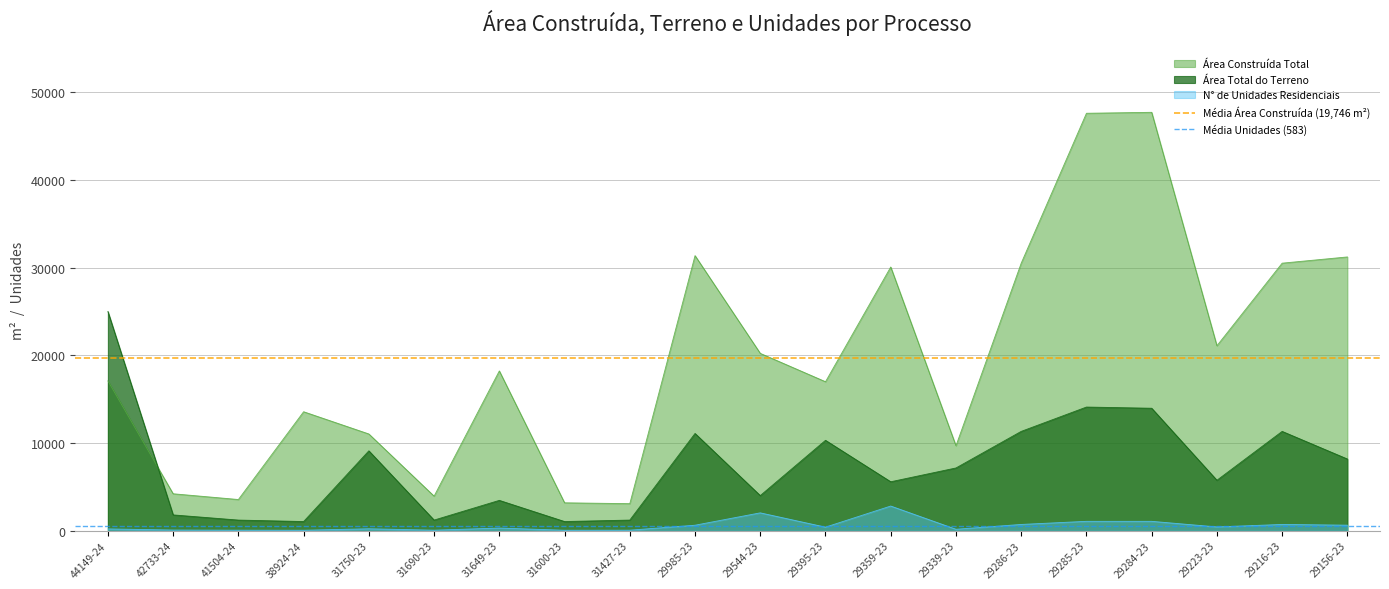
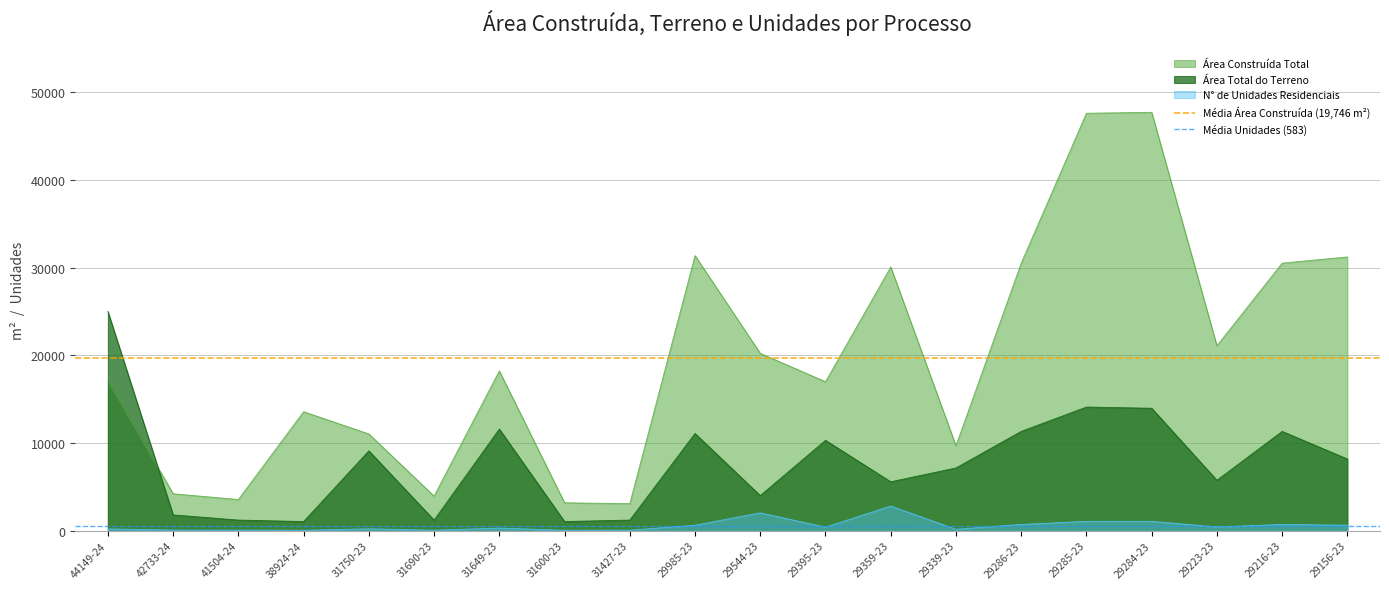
  {
    "Área Construída Total": {
      "44149-24": 17000,
      "42733-24": 4000,
      "41504-24": 4000,
      "38924-24": 14000,
      "31750-23": 11000,
      "31690-23": 4000,
      "31649-23": 18000,
      "31600-23": 3000,
      "31427-23": 3000,
      "29985-23": 31000,
      "29544-23": 20000,
      "29395-23": 17000,
      "29359-23": 30000,
      "29339-23": 10000,
      "29286-23": 31000,
      "29285-23": 48000,
      "29284-23": 48000,
      "29223-23": 21000,
      "29216-23": 31000,
      "29156-23": 31000
    },
    "Área Total do Terreno": {
      "44149-24": 25000,
      "42733-24": 2000,
      "41504-24": 1000,
      "38924-24": 1000,
      "31750-23": 9000,
      "31690-23": 1000,
-     "31649-23": 3000,
+     "31649-23": 12000,
      "31600-23": 1000,
      "31427-23": 1000,
      "29985-23": 11000,
      "29544-23": 4000,
      "29395-23": 10000,
      "29359-23": 6000,
      "29339-23": 7000,
      "29286-23": 11000,
      "29285-23": 14000,
      "29284-23": 14000,
      "29223-23": 6000,
      "29216-23": 11000,
      "29156-23": 8000
    },
    "N° de Unidades Residenciais": {
      "44149-24": 0,
      "42733-24": 0,
      "41504-24": 0,
      "38924-24": 0,
      "31750-23": 0,
      "31690-23": 0,
      "31649-23": 0,
      "31600-23": 0,
      "31427-23": 0,
      "29985-23": 1000,
      "29544-23": 2000,
      "29395-23": 0,
      "29359-23": 3000,
      "29339-23": 0,
      "29286-23": 1000,
      "29285-23": 1000,
      "29284-23": 1000,
      "29223-23": 0,
      "29216-23": 1000,
      "29156-23": 1000
    }
  }
